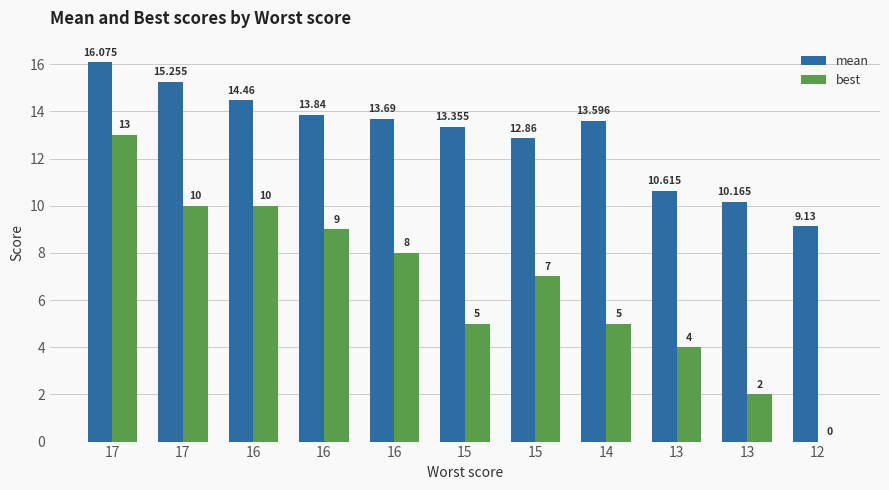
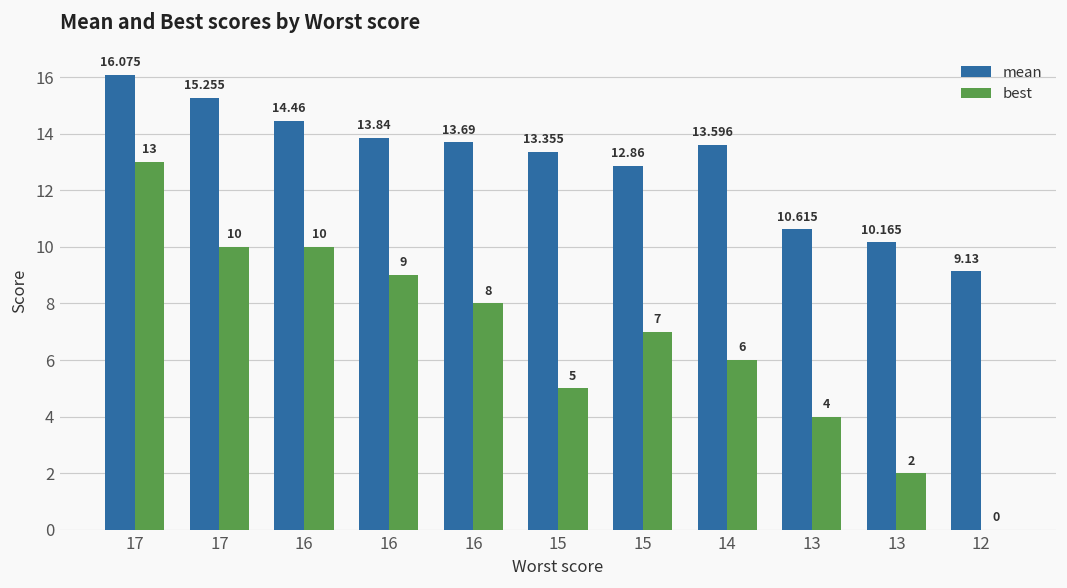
  {
    "mean": {
      "14": 13.596,
      "12": 9.13
    },
    "best": {
-     "14": 5,
+     "14": 6,
      "12": 0
    }
  }
